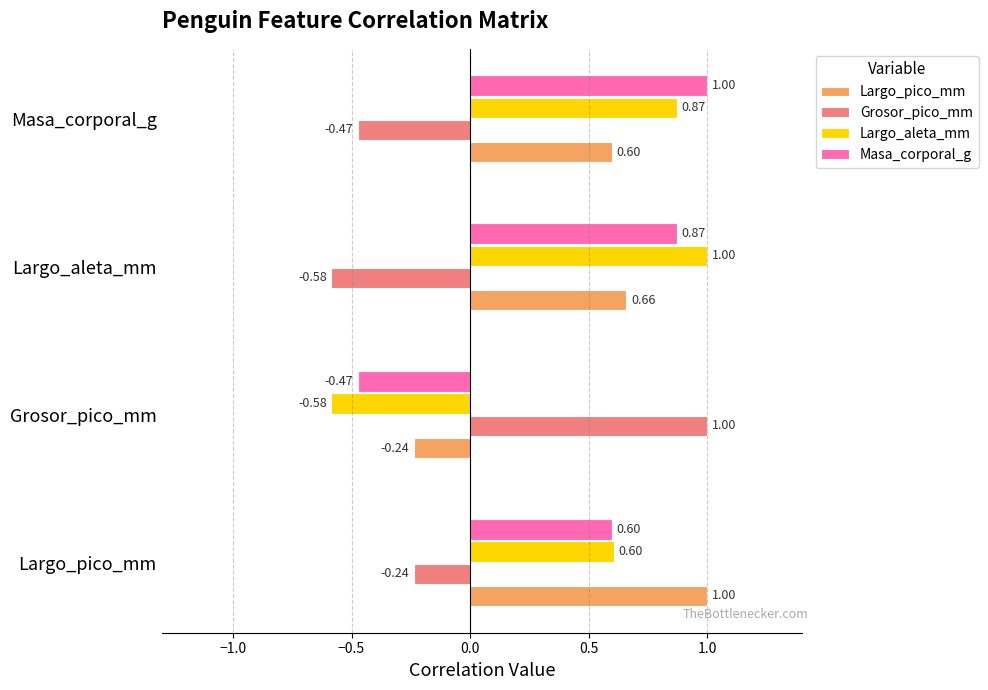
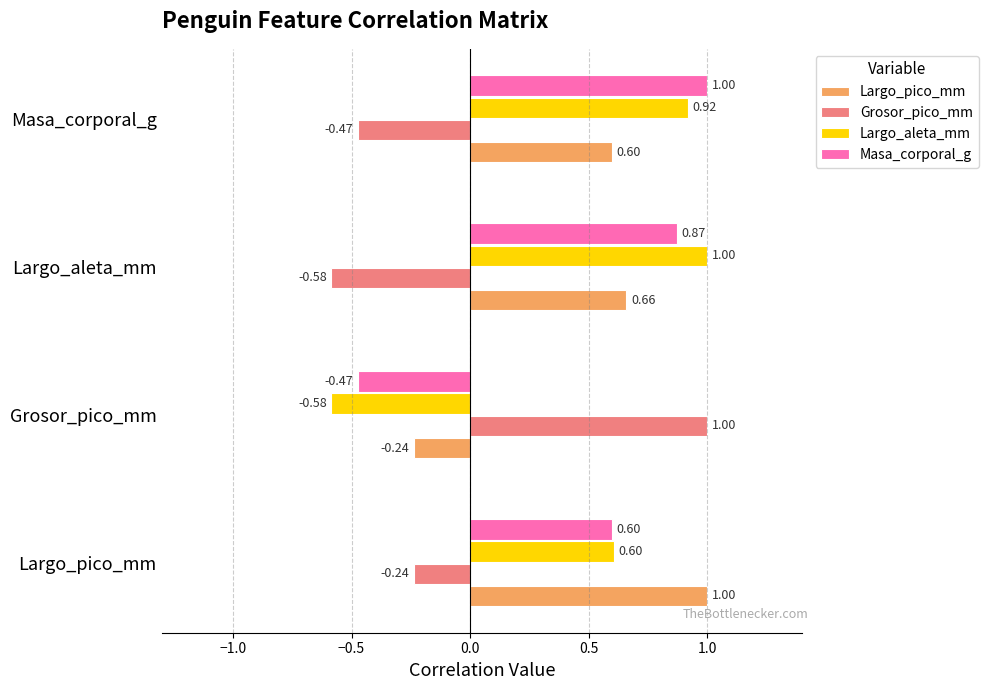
  {
    "Largo_aleta_mm": {
-     "Masa_corporal_g": 0.87,
+     "Masa_corporal_g": 0.92,
      "Largo_aleta_mm": 1.00,
      "Grosor_pico_mm": -0.58,
      "Largo_pico_mm": 0.60
    }
  }
